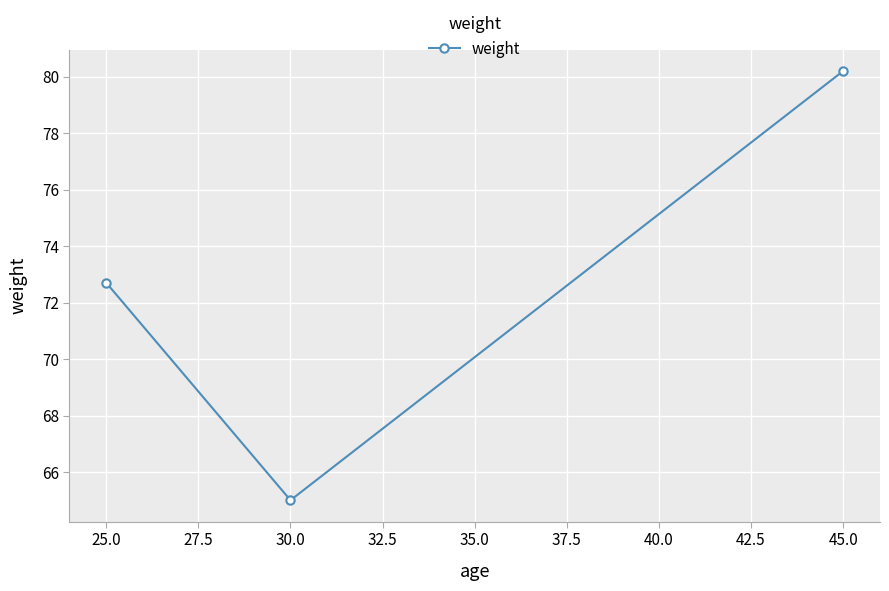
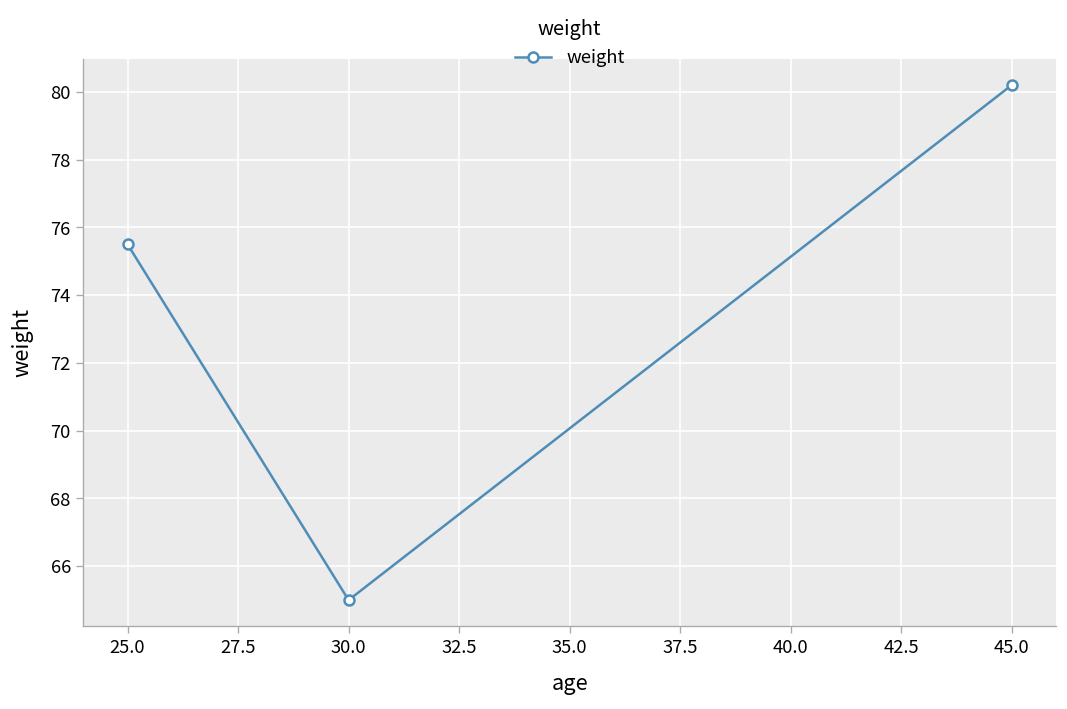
  {
-   "25.0": 72.7,
+   "25.0": 75.5,
    "30.0": 65.0,
    "45.0": 80.2
  }
